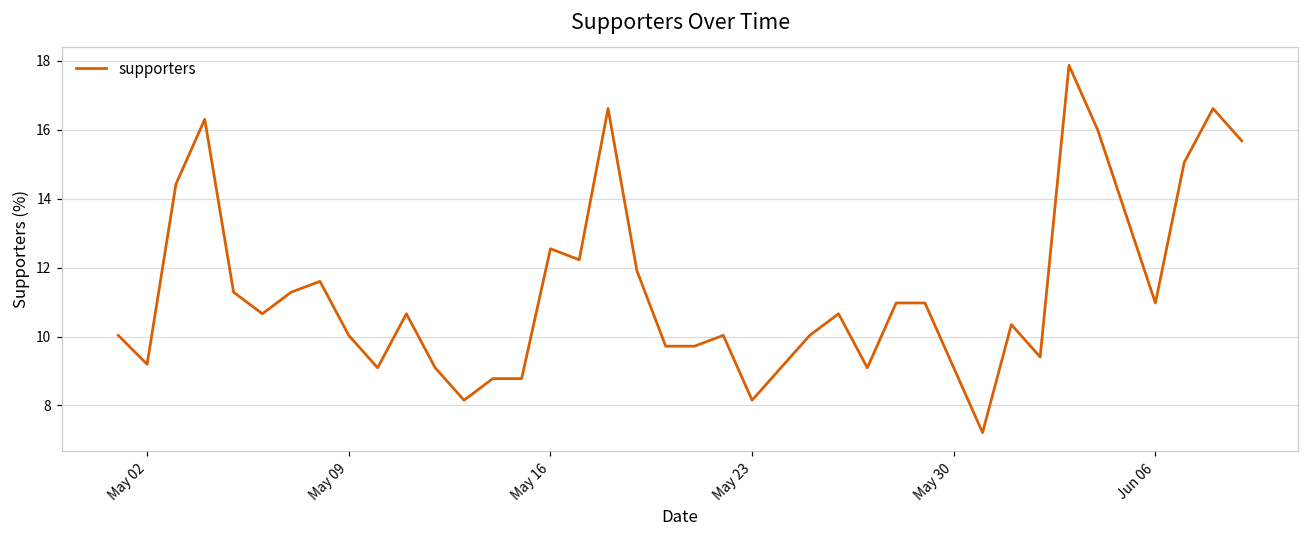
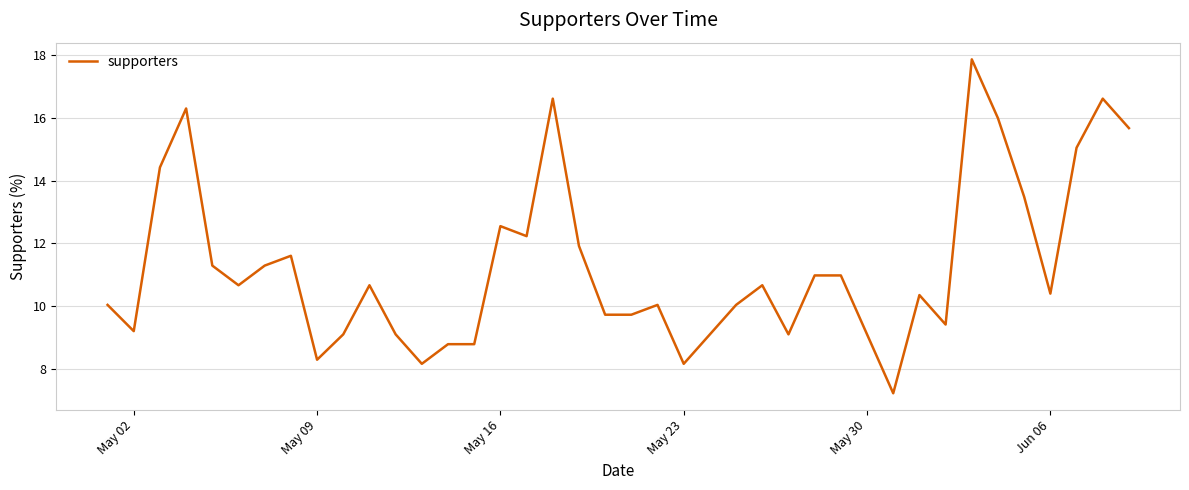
  {
    "May 02": 9.2,
-   "May 09": 10.0,
+   "May 09": 8.3,
    "May 16": 12.5,
    "May 23": 8.2,
    "May 30": 9.1,
-   "Jun 06": 11.0
+   "Jun 06": 10.4
  }
